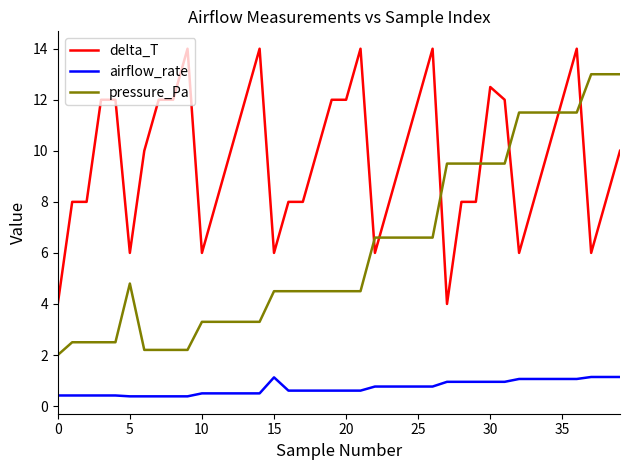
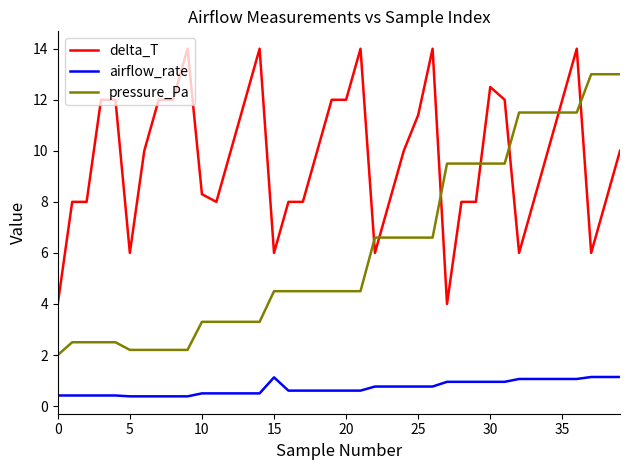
  {
    "delta_T": {
      "0": 4.0,
      "5": 6.0,
-     "10": 6.0,
+     "10": 8.3,
      "15": 6.0,
      "20": 12.0,
-     "25": 12.0,
+     "25": 11.4,
      "30": 12.5,
      "35": 12.0
    },
    "airflow_rate": {
      "0": 0.4,
      "5": 0.4,
      "10": 0.5,
      "15": 1.1,
      "20": 0.6,
      "25": 0.8,
      "30": 0.9,
      "35": 1.1
    },
    "pressure_Pa": {
      "0": 2.0,
-     "5": 4.8,
+     "5": 2.2,
      "10": 3.3,
      "15": 4.5,
      "20": 4.5,
      "25": 6.6,
      "30": 9.5,
      "35": 11.5
    }
  }
